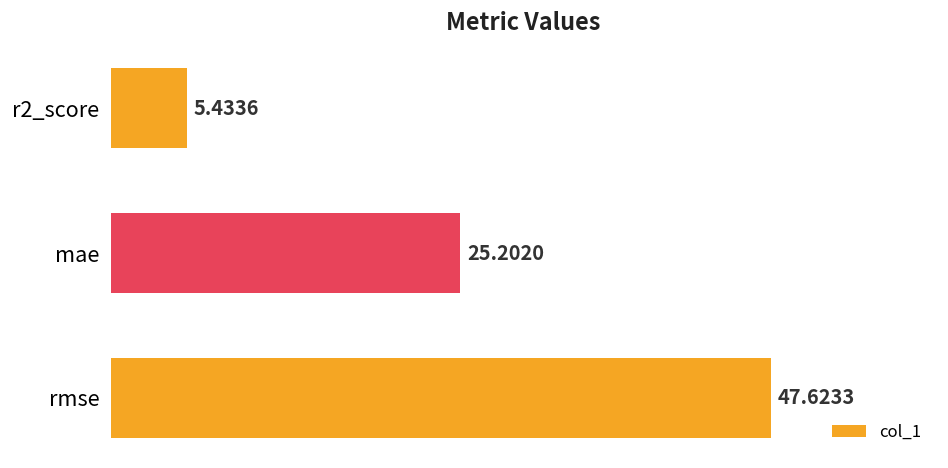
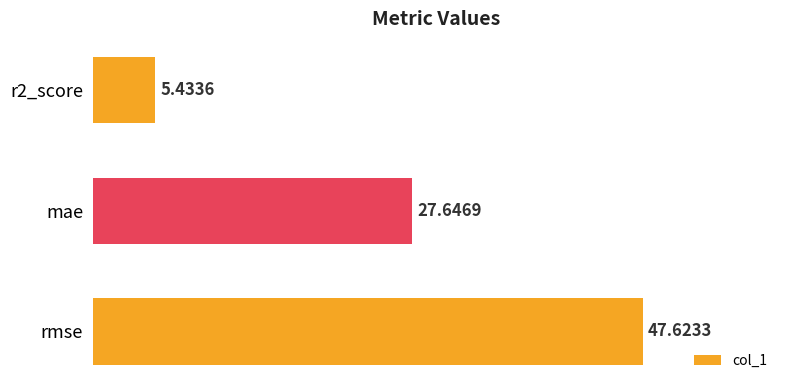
  {
    "r2_score": 5.4336,
-   "mae": 25.2020,
+   "mae": 27.6469,
    "rmse": 47.6233
  }
